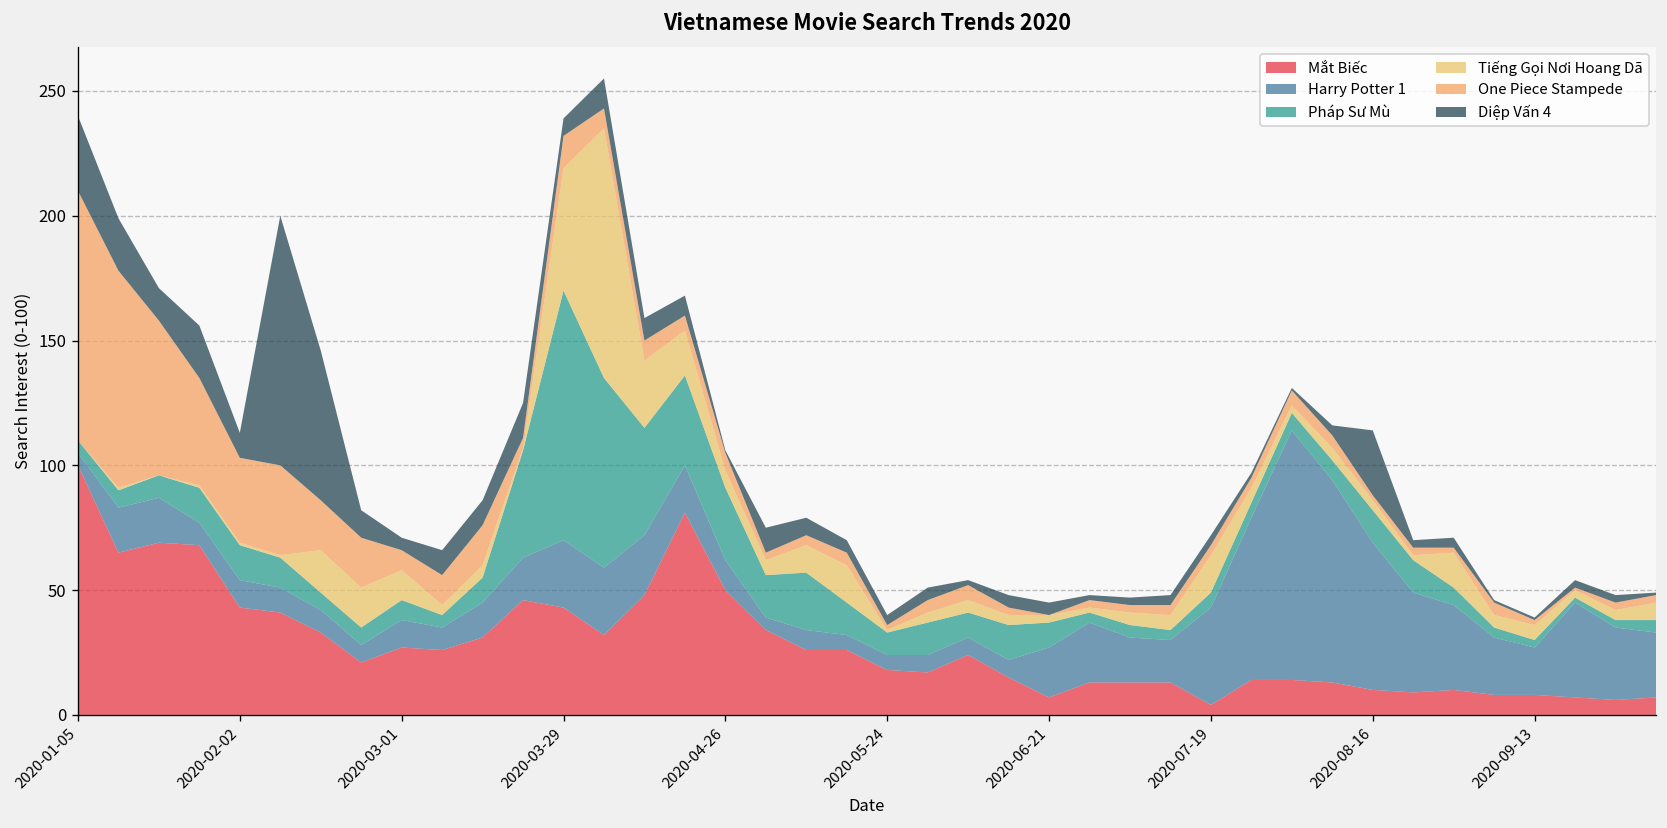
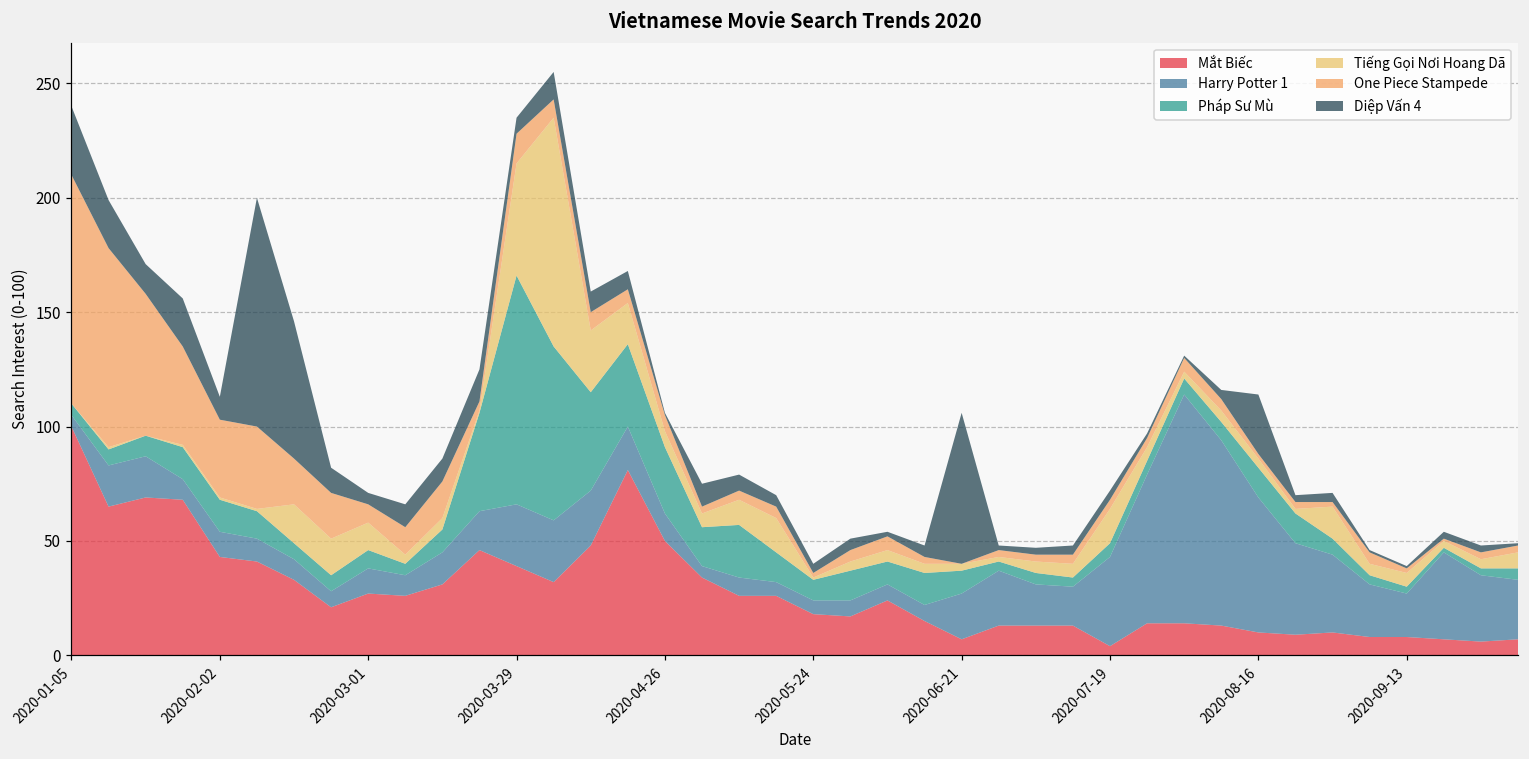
  {
    "Mắt Biếc": {
      "2020-01-05": 100,
      "2020-02-02": 43,
      "2020-03-01": 27,
-     "2020-03-29": 43,
+     "2020-03-29": 39,
      "2020-04-26": 50,
      "2020-05-24": 18,
      "2020-06-21": 7,
      "2020-07-19": 4,
      "2020-08-16": 10,
      "2020-09-13": 8
    },
    "Diệp Vấn 4": {
      "2020-01-05": 30,
      "2020-02-02": 10,
      "2020-03-01": 5,
      "2020-03-29": 7,
      "2020-05-24": 4,
-     "2020-06-21": 5,
+     "2020-06-21": 66,
      "2020-07-19": 4,
      "2020-08-16": 26
    }
  }
